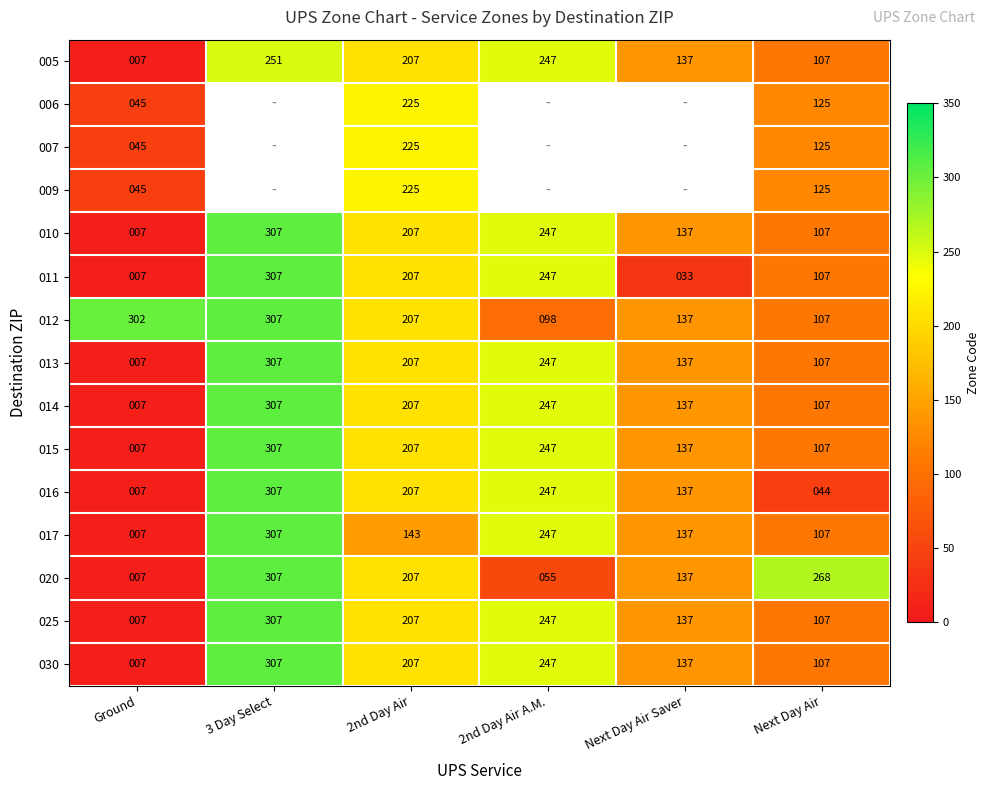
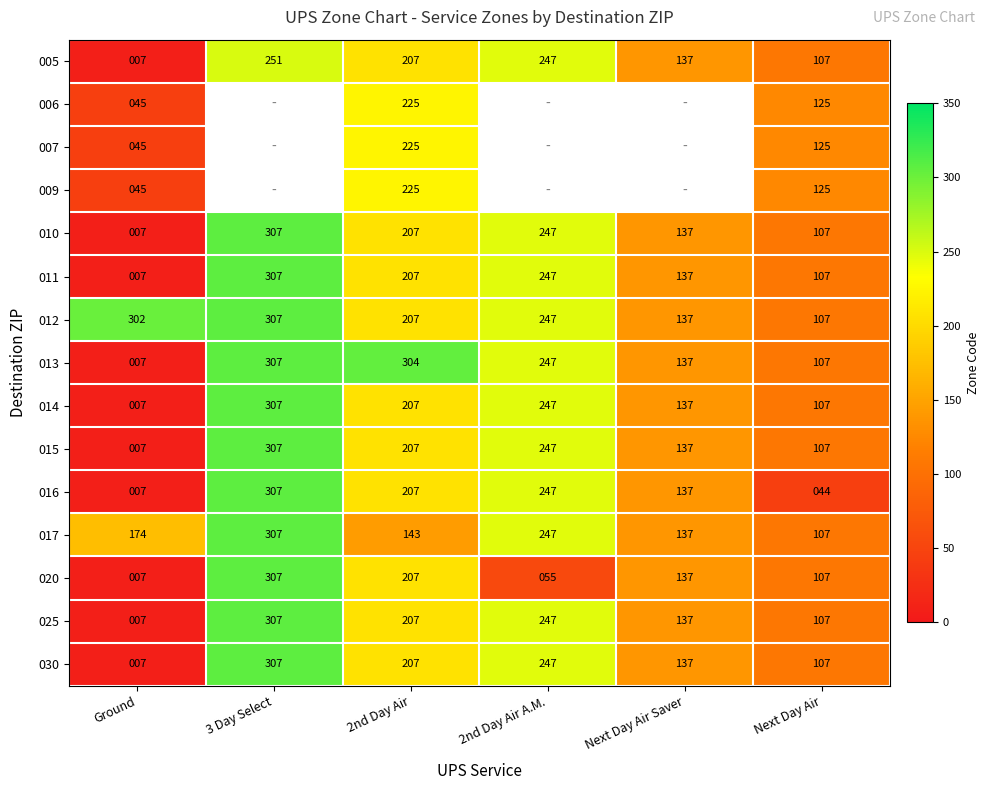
  {
    "005": {
      "Ground": "007",
      "3 Day Select": "251",
      "2nd Day Air": "207",
      "2nd Day Air A.M.": "247",
      "Next Day Air Saver": "137",
      "Next Day Air": "107"
    },
    "006": {
      "Ground": "045",
      "2nd Day Air": "225",
      "Next Day Air": "125"
    },
    "007": {
      "Ground": "045",
      "2nd Day Air": "225",
      "Next Day Air": "125"
    },
    "009": {
      "Ground": "045",
      "2nd Day Air": "225",
      "Next Day Air": "125"
    },
    "010": {
      "Ground": "007",
      "3 Day Select": "307",
      "2nd Day Air": "207",
      "2nd Day Air A.M.": "247",
      "Next Day Air Saver": "137",
      "Next Day Air": "107"
    },
    "011": {
      "Ground": "007",
      "3 Day Select": "307",
      "2nd Day Air": "207",
      "2nd Day Air A.M.": "247",
-     "Next Day Air Saver": "033",
+     "Next Day Air Saver": "137",
      "Next Day Air": "107"
    },
    "012": {
      "Ground": "302",
      "3 Day Select": "307",
      "2nd Day Air": "207",
-     "2nd Day Air A.M.": "098",
+     "2nd Day Air A.M.": "247",
      "Next Day Air Saver": "137",
      "Next Day Air": "107"
    },
    "013": {
      "Ground": "007",
      "3 Day Select": "307",
-     "2nd Day Air": "207",
+     "2nd Day Air": "304",
      "2nd Day Air A.M.": "247",
      "Next Day Air Saver": "137",
      "Next Day Air": "107"
    },
    "014": {
      "Ground": "007",
      "3 Day Select": "307",
      "2nd Day Air": "207",
      "2nd Day Air A.M.": "247",
      "Next Day Air Saver": "137",
      "Next Day Air": "107"
    },
    "015": {
      "Ground": "007",
      "3 Day Select": "307",
      "2nd Day Air": "207",
      "2nd Day Air A.M.": "247",
      "Next Day Air Saver": "137",
      "Next Day Air": "107"
    },
    "016": {
      "Ground": "007",
      "3 Day Select": "307",
      "2nd Day Air": "207",
      "2nd Day Air A.M.": "247",
      "Next Day Air Saver": "137",
      "Next Day Air": "044"
    },
    "017": {
-     "Ground": "007",
+     "Ground": "174",
      "3 Day Select": "307",
      "2nd Day Air": "143",
      "2nd Day Air A.M.": "247",
      "Next Day Air Saver": "137",
      "Next Day Air": "107"
    },
    "020": {
      "Ground": "007",
      "3 Day Select": "307",
      "2nd Day Air": "207",
      "2nd Day Air A.M.": "055",
      "Next Day Air Saver": "137",
-     "Next Day Air": "268"
+     "Next Day Air": "107"
    },
    "025": {
      "Ground": "007",
      "3 Day Select": "307",
      "2nd Day Air": "207",
      "2nd Day Air A.M.": "247",
      "Next Day Air Saver": "137",
      "Next Day Air": "107"
    },
    "030": {
      "Ground": "007",
      "3 Day Select": "307",
      "2nd Day Air": "207",
      "2nd Day Air A.M.": "247",
      "Next Day Air Saver": "137",
      "Next Day Air": "107"
    }
  }
